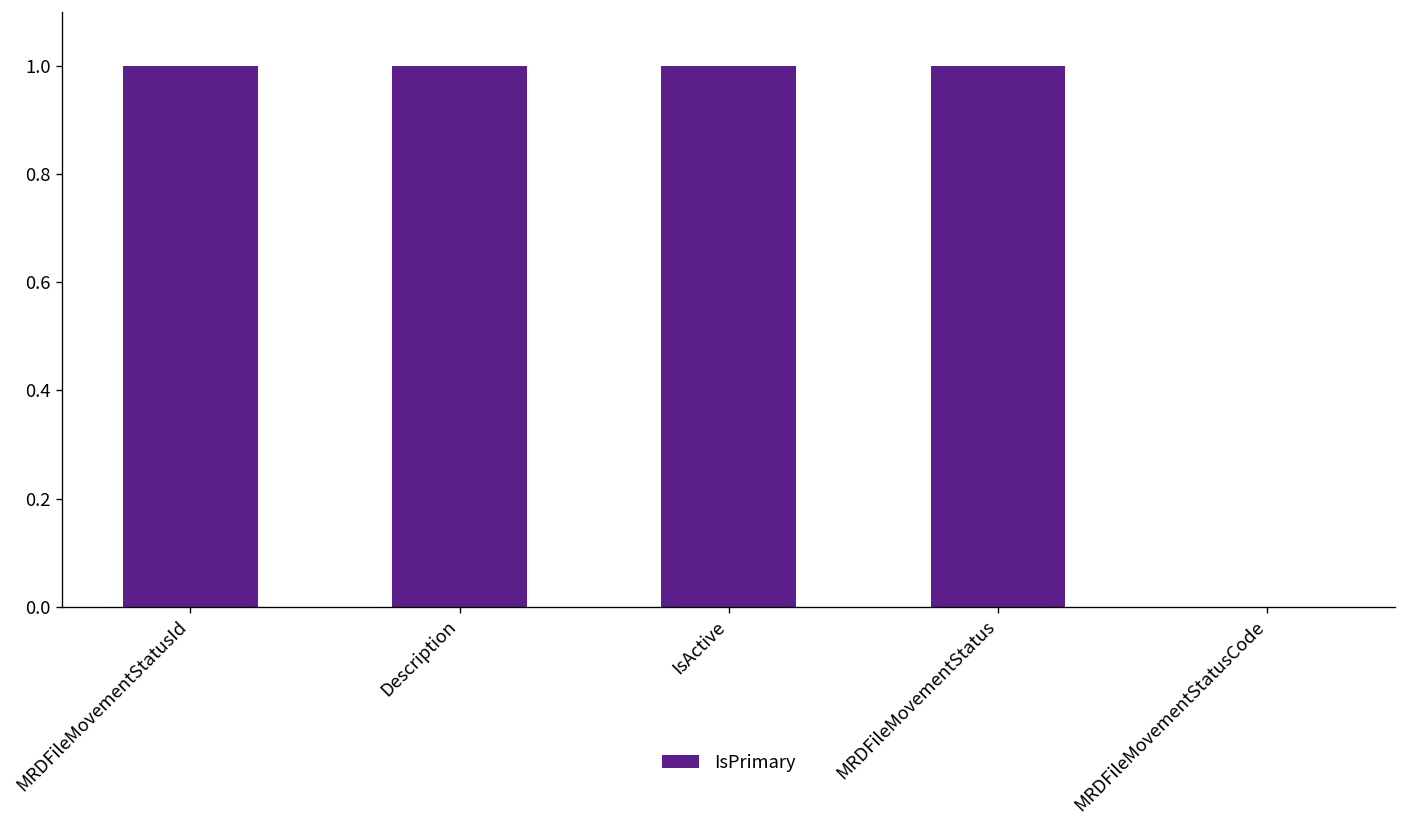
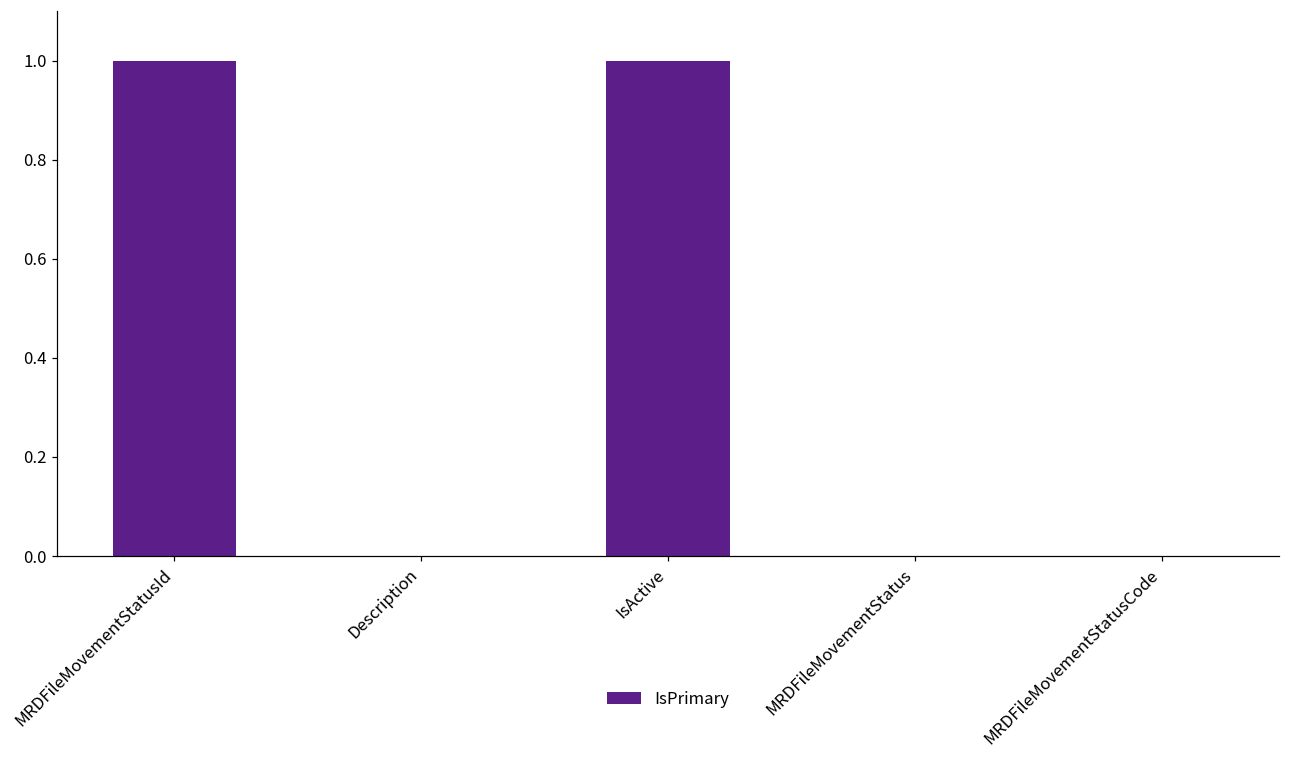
  {
    "MRDFileMovementStatusId": 1,
-   "Description": 1,
+   "Description": 0,
    "IsActive": 1,
-   "MRDFileMovementStatus": 1,
+   "MRDFileMovementStatus": 0,
    "MRDFileMovementStatusCode": 0
  }
